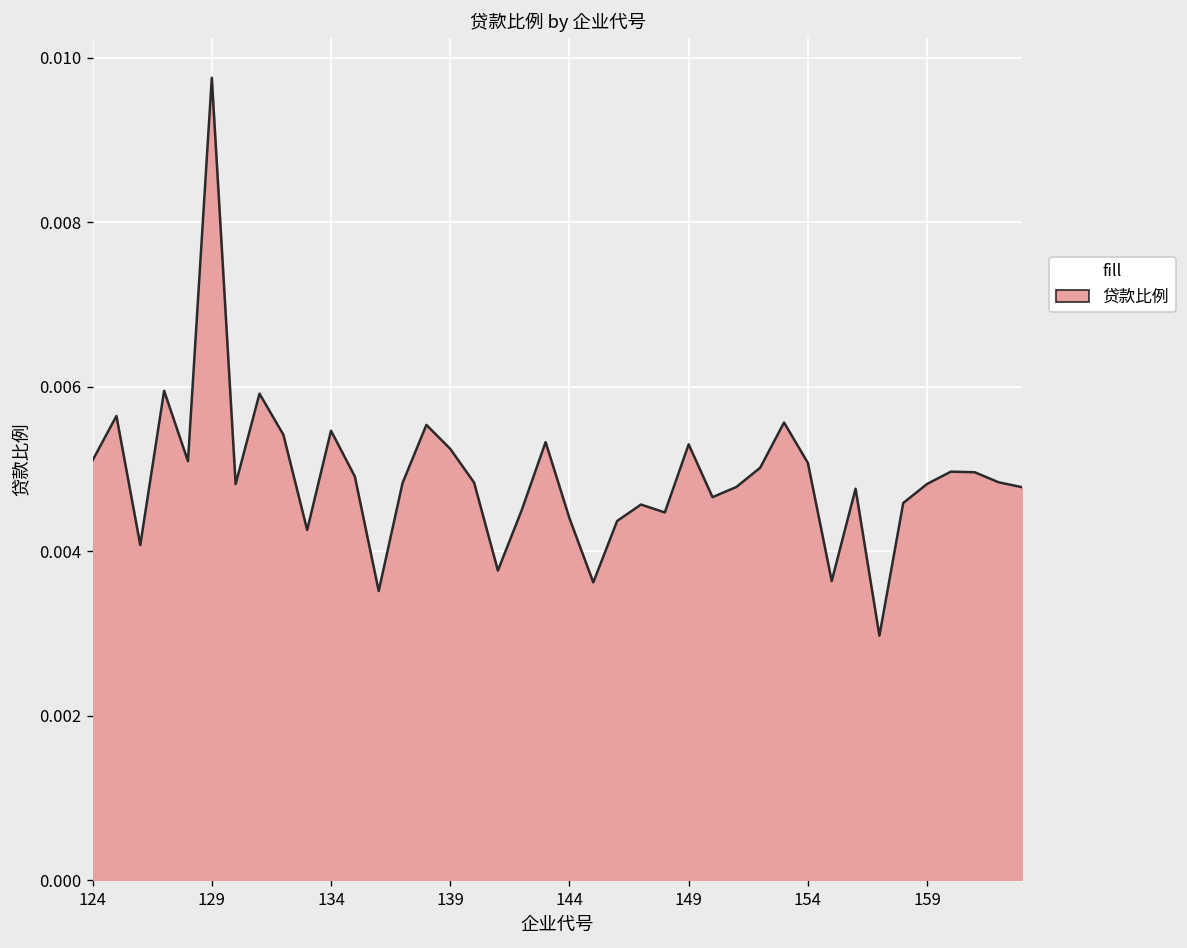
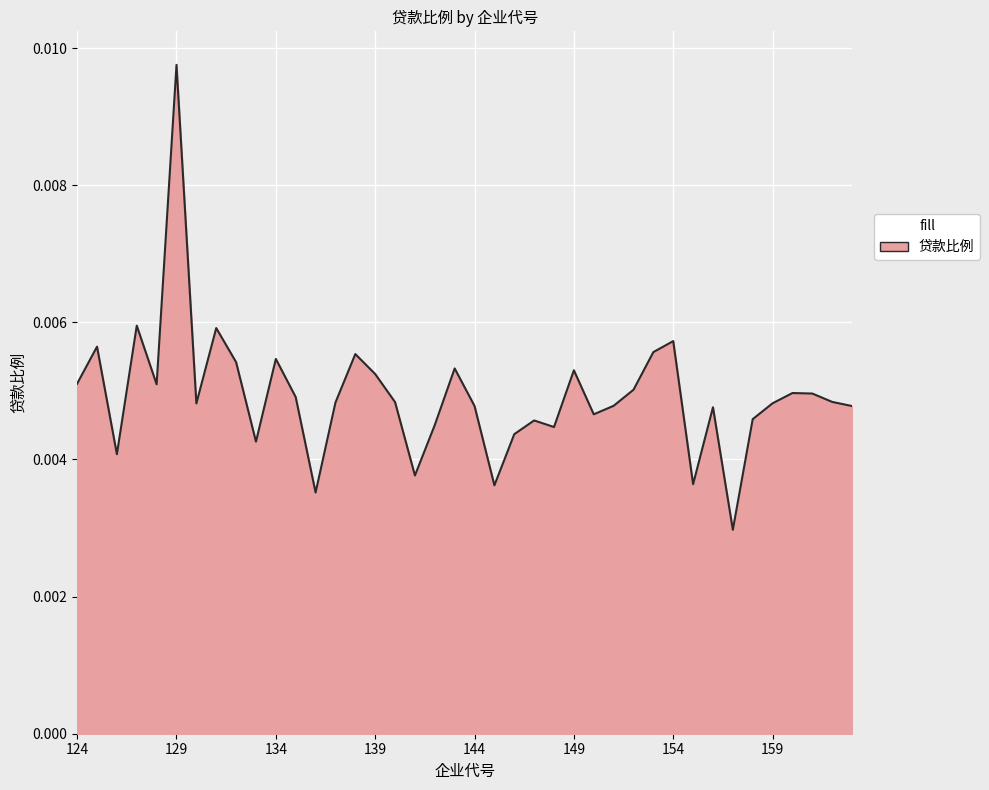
  {
    "124": 0.0051,
    "129": 0.0098,
    "134": 0.0055,
    "139": 0.0052,
-   "144": 0.0044,
+   "144": 0.0048,
    "149": 0.0053,
-   "154": 0.0051,
+   "154": 0.0057,
    "159": 0.0048
  }
